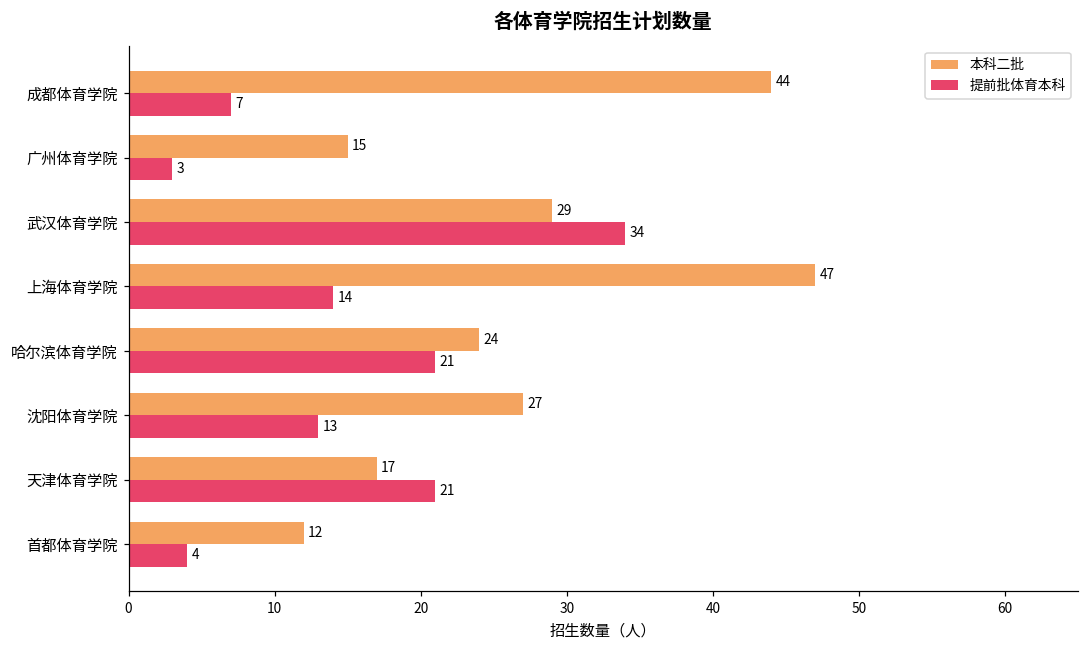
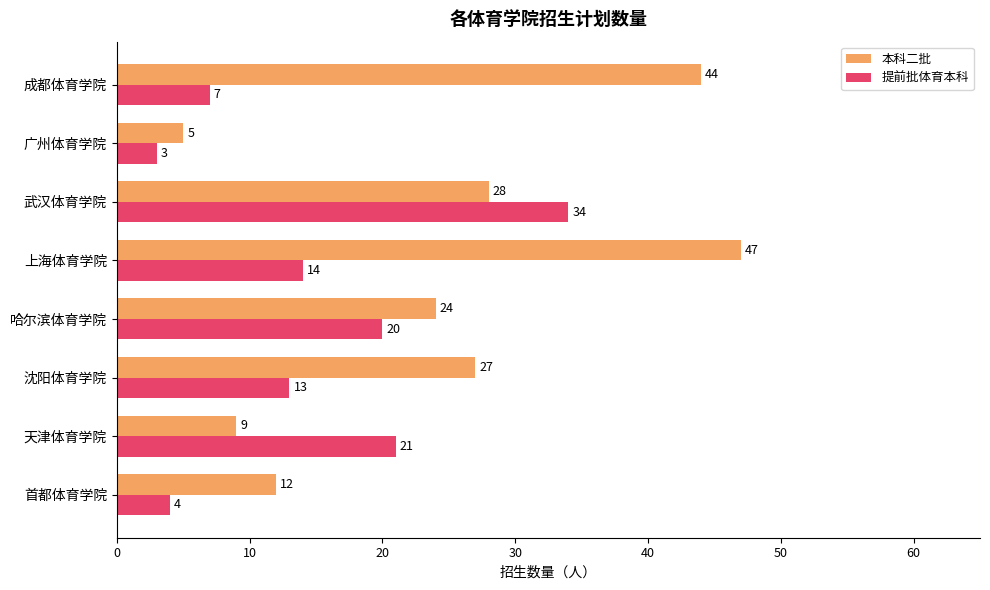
  {
    "本科二批": {
      "成都体育学院": 44,
-     "广州体育学院": 15,
-     "武汉体育学院": 29,
+     "广州体育学院": 5,
+     "武汉体育学院": 28,
      "上海体育学院": 47,
      "哈尔滨体育学院": 24,
      "沈阳体育学院": 27,
-     "天津体育学院": 17,
+     "天津体育学院": 9,
      "首都体育学院": 12
    },
    "提前批体育本科": {
      "成都体育学院": 7,
      "广州体育学院": 3,
      "武汉体育学院": 34,
      "上海体育学院": 14,
-     "哈尔滨体育学院": 21,
+     "哈尔滨体育学院": 20,
      "沈阳体育学院": 13,
      "天津体育学院": 21,
      "首都体育学院": 4
    }
  }
